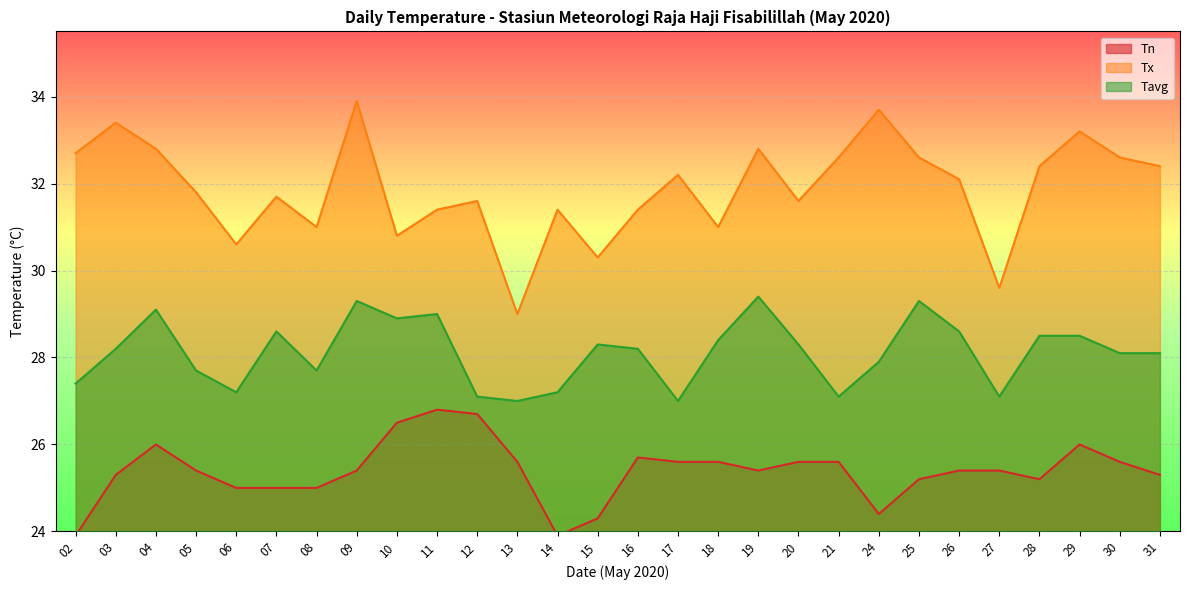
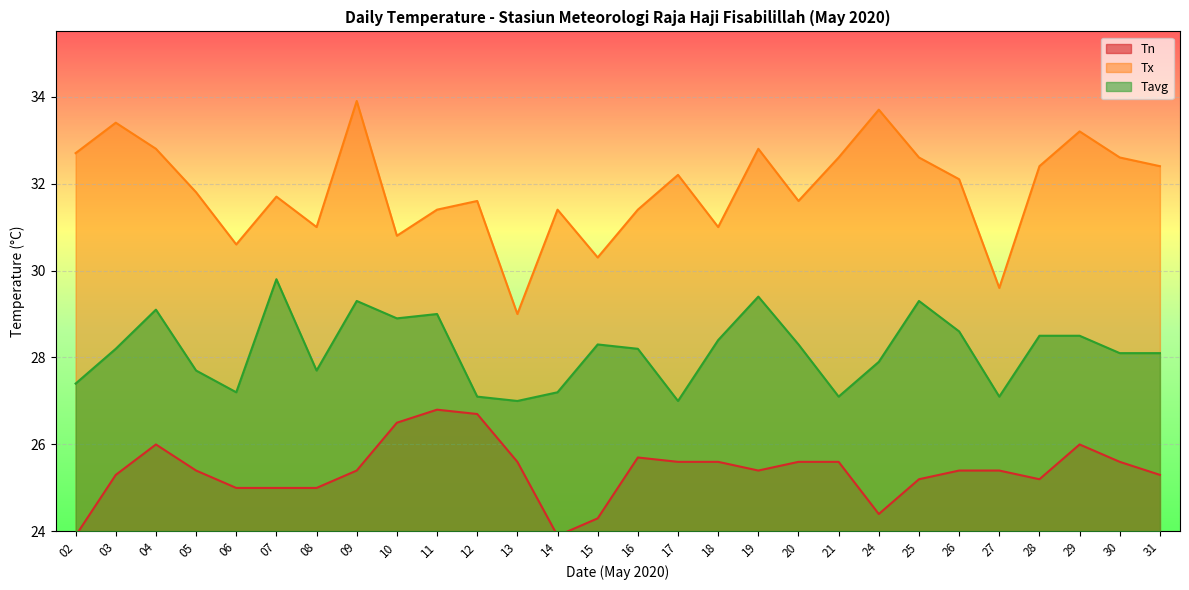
  {
    "Tx": {
      "02": 32.7,
      "03": 33.4,
      "04": 32.8,
      "05": 31.8,
      "06": 30.6,
      "07": 31.7,
      "08": 31.0,
      "09": 33.9,
      "10": 30.8,
      "11": 31.4,
      "12": 31.6,
      "13": 29.0,
      "14": 31.4,
      "15": 30.3,
      "16": 31.4,
      "17": 32.2,
      "18": 31.0,
      "19": 32.8,
      "20": 31.6,
      "21": 32.6,
      "24": 33.7,
      "25": 32.6,
      "26": 32.1,
      "27": 29.6,
      "28": 32.4,
      "29": 33.2,
      "30": 32.6,
      "31": 32.4
    },
    "Tavg": {
      "02": 27.4,
      "03": 28.2,
      "04": 29.1,
      "05": 27.7,
      "06": 27.2,
-     "07": 28.6,
+     "07": 29.8,
      "08": 27.7,
      "09": 29.3,
      "10": 28.9,
      "11": 29.0,
      "12": 27.1,
      "13": 27.0,
      "14": 27.2,
      "15": 28.3,
      "16": 28.2,
      "17": 27.0,
      "18": 28.4,
      "19": 29.4,
      "20": 28.3,
      "21": 27.1,
      "24": 27.9,
      "25": 29.3,
      "26": 28.6,
      "27": 27.1,
      "28": 28.5,
      "29": 28.5,
      "30": 28.1,
      "31": 28.1
    }
  }
